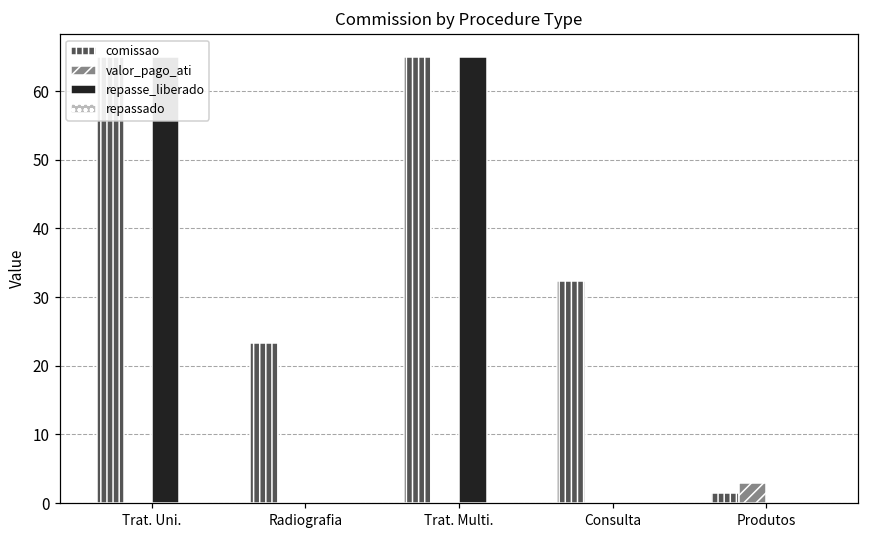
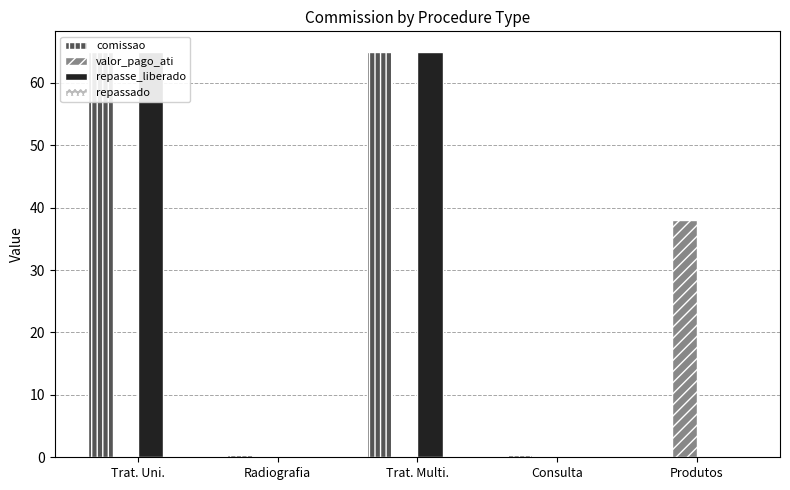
  {
    "comissao": {
-     "Radiografia": 23,
+     "Radiografia": 0,
      "Trat. Multi.": 65,
-     "Consulta": 32,
-     "Produtos": 2
+     "Consulta": 0,
+     "Produtos": 0
    },
    "valor_pago_ati": {
      "Trat. Uni.": 0,
      "Radiografia": 0,
      "Trat. Multi.": 0,
      "Consulta": 0,
-     "Produtos": 3
+     "Produtos": 38
    },
    "repasse_liberado": {
      "Radiografia": 0,
      "Trat. Multi.": 65,
      "Consulta": 0,
      "Produtos": 0
    },
    "repassado": {
      "Trat. Uni.": 0,
      "Radiografia": 0,
      "Trat. Multi.": 0,
      "Consulta": 0,
      "Produtos": 0
    }
  }
